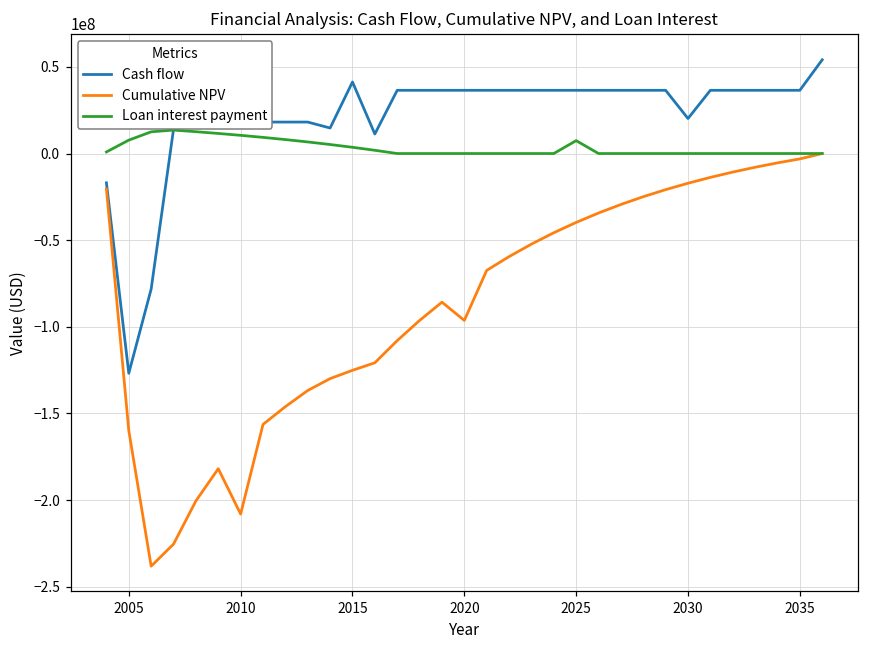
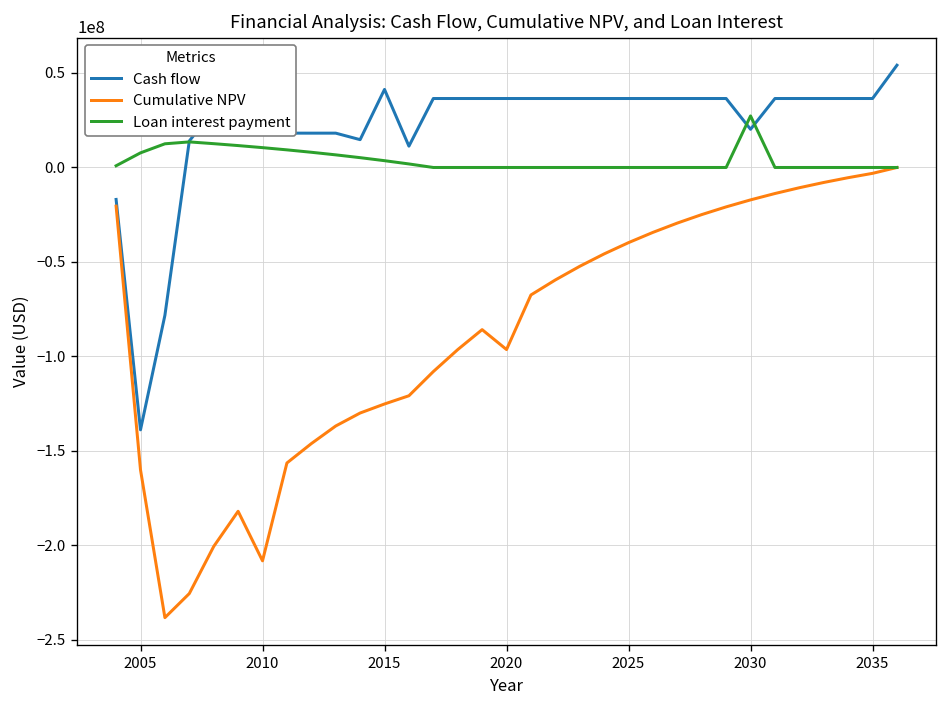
  {
    "Cash flow": {
-     "2005": -127000000,
+     "2005": -139000000,
      "2015": 41000000,
      "2020": 36000000,
      "2025": 36000000,
      "2030": 20000000,
      "2035": 36000000
    },
    "Cumulative NPV": {
      "2005": -160000000,
      "2010": -208000000,
      "2015": -125000000,
      "2020": -96000000,
      "2025": -40000000,
      "2030": -17000000,
      "2035": -3000000
    },
    "Loan interest payment": {
      "2005": 8000000,
      "2010": 10000000,
      "2015": 4000000,
      "2020": 0,
-     "2025": 7000000,
-     "2030": 0,
+     "2025": 0,
+     "2030": 27000000,
      "2035": 0
    }
  }
